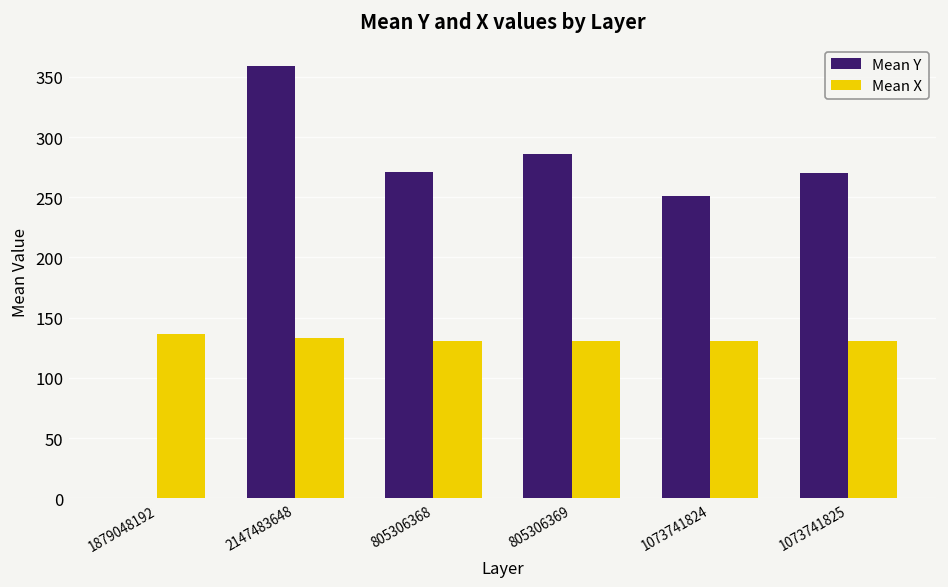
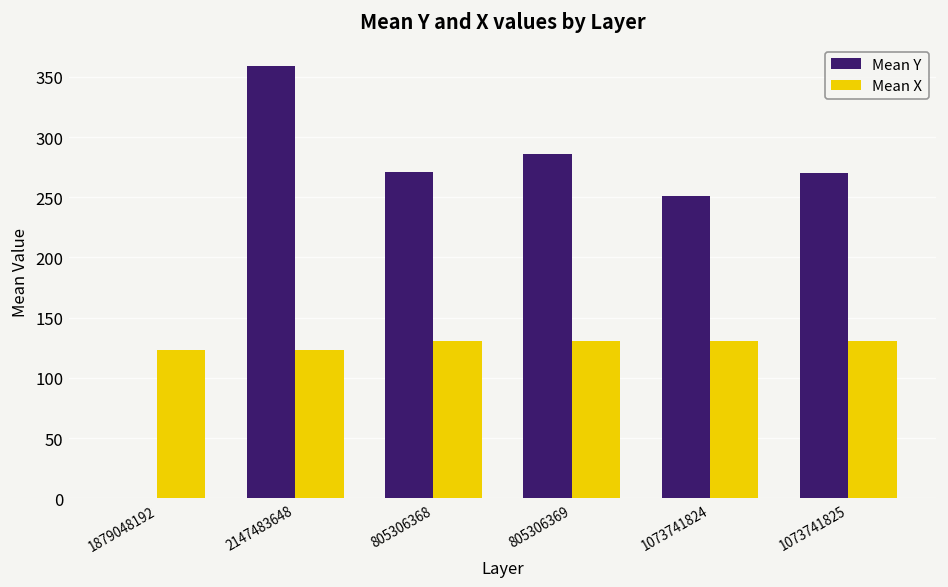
  {
    "Mean Y": {
      "1879048192": 0,
      "2147483648": 359,
      "805306368": 271,
      "805306369": 286,
      "1073741824": 251,
      "1073741825": 270
    },
    "Mean X": {
-     "1879048192": 136,
-     "2147483648": 133,
+     "1879048192": 124,
+     "2147483648": 124,
      "805306368": 131,
      "805306369": 131,
      "1073741824": 131,
      "1073741825": 131
    }
  }
